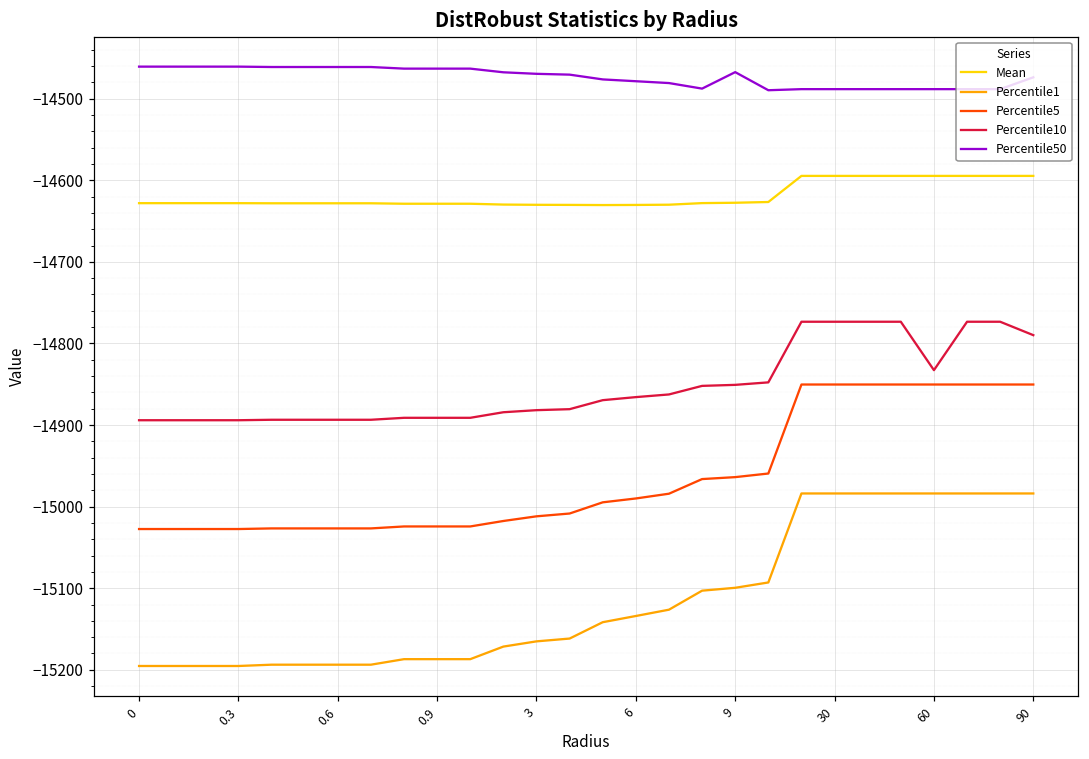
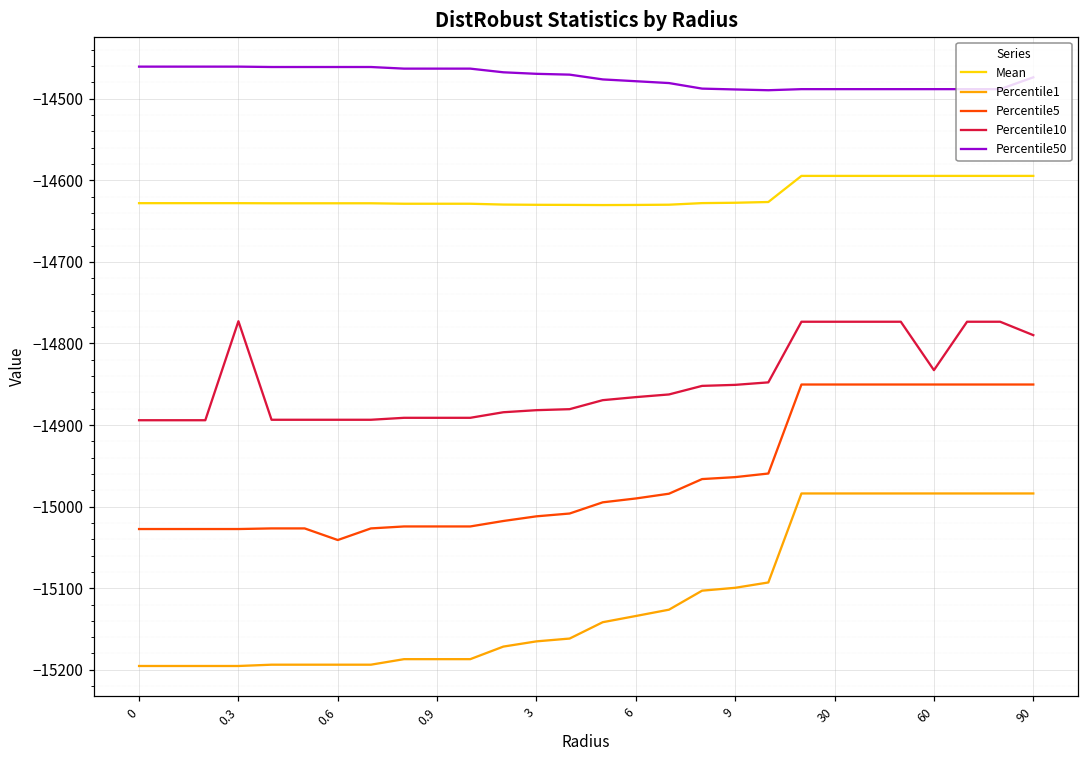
  {
    "Percentile5": {
      "0": -15030,
      "0.3": -15030,
-     "0.6": -15030,
+     "0.6": -15040,
      "0.9": -15020,
      "3": -15010,
      "6": -14990,
      "9": -14960,
      "30": -14850,
      "60": -14850,
      "90": -14850
    },
    "Percentile10": {
      "0": -14890,
-     "0.3": -14890,
+     "0.3": -14770,
      "0.6": -14890,
      "0.9": -14890,
      "3": -14880,
      "6": -14870,
      "9": -14850,
      "30": -14770,
      "60": -14830,
      "90": -14790
    },
    "Percentile50": {
      "0": -14460,
      "0.3": -14460,
      "0.6": -14460,
      "0.9": -14460,
      "3": -14470,
      "6": -14480,
-     "9": -14470,
+     "9": -14490,
      "30": -14490,
      "60": -14490
    }
  }
